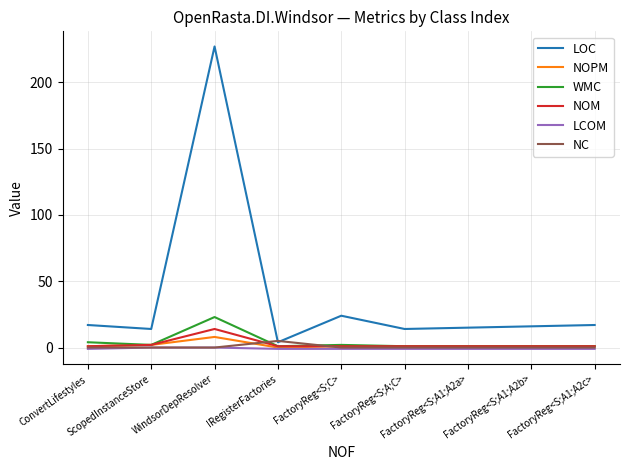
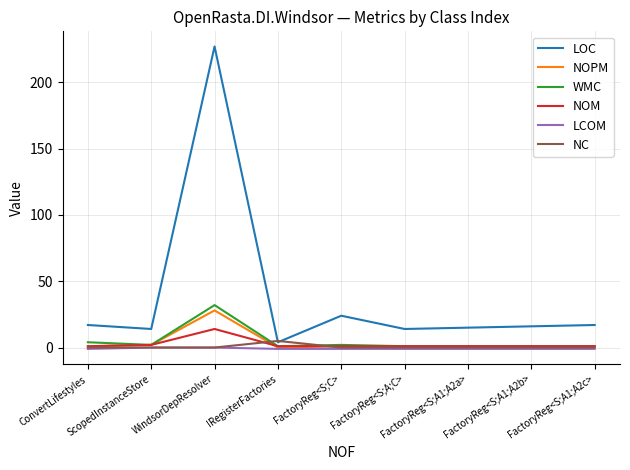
  {
    "LOC": {
      "ConvertLifestyles": 17,
      "ScopedInstanceStore": 14,
      "WindsorDepResolver": 227,
      "FactoryReg<S;C>": 24,
      "FactoryReg<S;A;C>": 14,
      "FactoryReg<S;A1;A2a>": 15,
      "FactoryReg<S;A1;A2b>": 16,
      "FactoryReg<S;A1;A2c>": 17
    },
    "NOPM": {
-     "WindsorDepResolver": 8
+     "WindsorDepResolver": 28
    },
    "WMC": {
      "ConvertLifestyles": 4,
-     "WindsorDepResolver": 23
+     "WindsorDepResolver": 32
    },
    "NOM": {
      "WindsorDepResolver": 14
    }
  }
